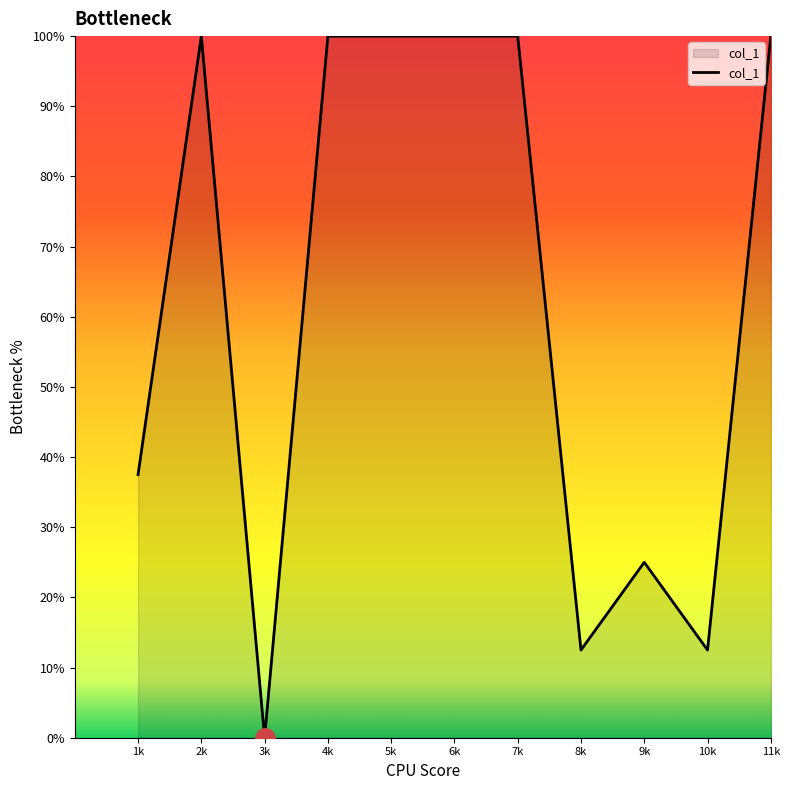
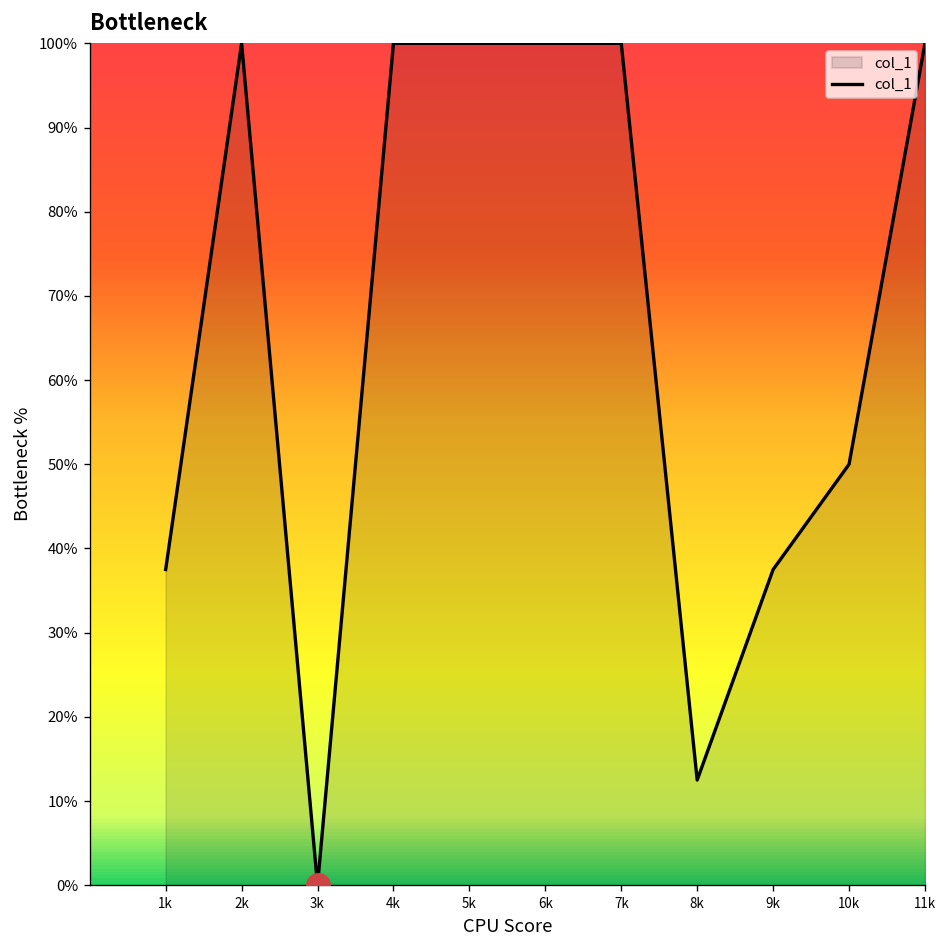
  {
    "col_1": {
      "1k": "38%",
      "2k": "100%",
      "4k": "100%",
      "5k": "100%",
      "6k": "100%",
      "7k": "100%",
      "8k": "13%",
-     "9k": "25%",
-     "10k": "13%",
+     "9k": "38%",
+     "10k": "50%",
      "11k": "100%"
    }
  }
